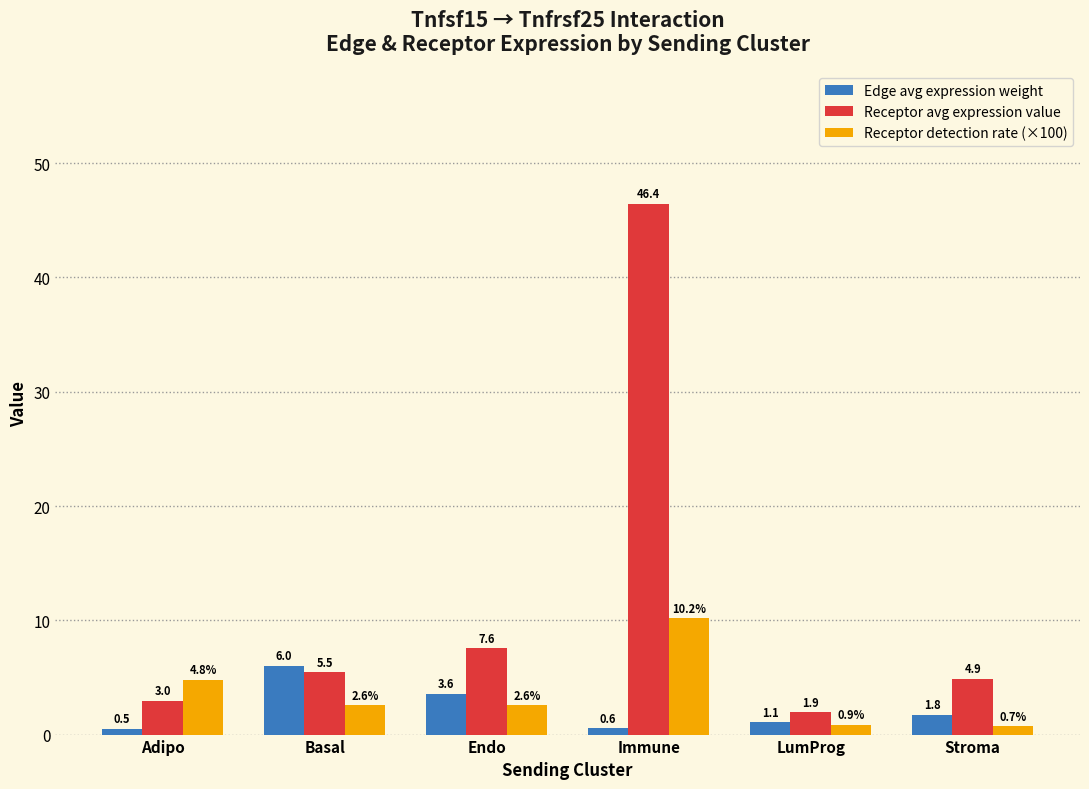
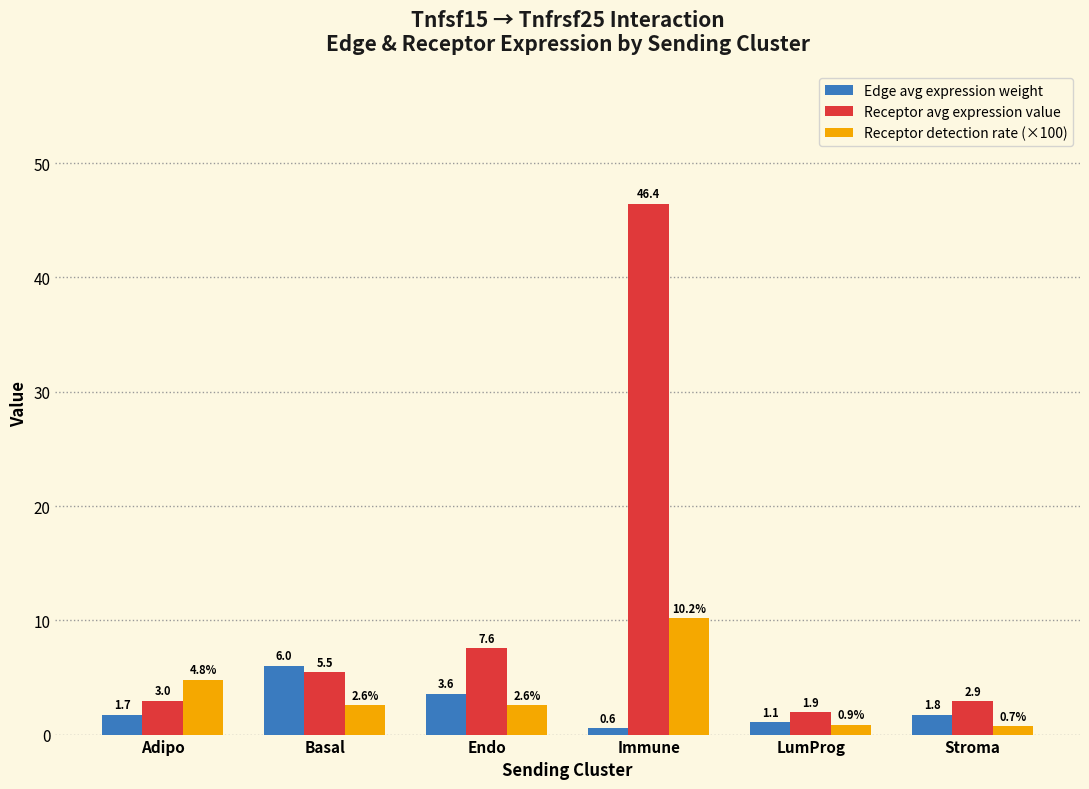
  {
    "Edge avg expression weight": {
-     "Adipo": "0.5",
+     "Adipo": "1.7",
      "Basal": "6.0",
      "Endo": "3.6",
      "Immune": "0.6",
      "LumProg": "1.1",
      "Stroma": "1.8"
    },
    "Receptor avg expression value": {
      "Adipo": "3.0",
      "Basal": "5.5",
      "Endo": "7.6",
      "Immune": "46.4",
      "LumProg": "1.9",
-     "Stroma": "4.9"
+     "Stroma": "2.9"
    },
    "Receptor detection rate (×100)": {
      "Adipo": "4.8%",
      "Basal": "2.6%",
      "Endo": "2.6%",
      "Immune": "10.2%",
      "LumProg": "0.9%",
      "Stroma": "0.7%"
    }
  }
